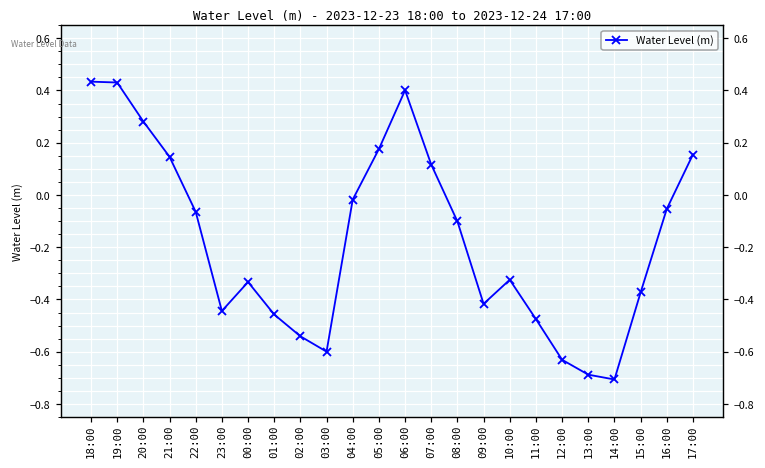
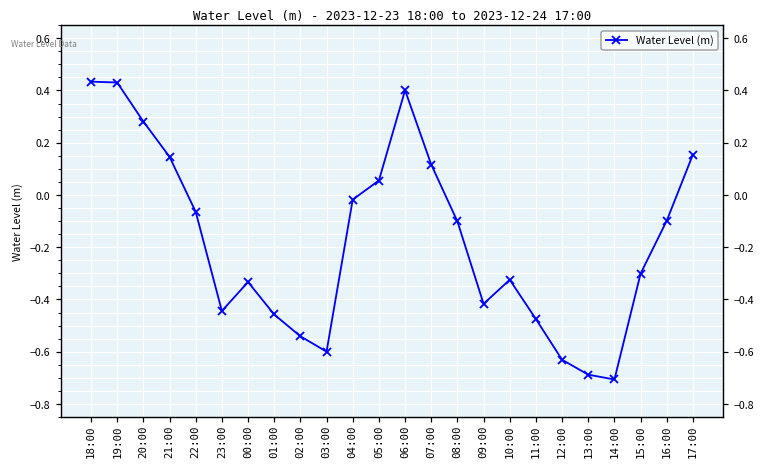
  {
    "18:00": 0.43,
    "19:00": 0.43,
    "20:00": 0.28,
    "21:00": 0.15,
    "22:00": -0.06,
    "23:00": -0.44,
    "00:00": -0.33,
    "01:00": -0.46,
    "02:00": -0.54,
    "03:00": -0.60,
    "04:00": -0.02,
-   "05:00": 0.18,
+   "05:00": 0.06,
    "06:00": 0.40,
    "07:00": 0.12,
    "08:00": -0.10,
    "09:00": -0.42,
    "10:00": -0.32,
    "11:00": -0.48,
    "12:00": -0.63,
    "13:00": -0.69,
    "14:00": -0.71,
-   "15:00": -0.37,
-   "16:00": -0.05,
+   "15:00": -0.30,
+   "16:00": -0.10,
    "17:00": 0.16
  }
